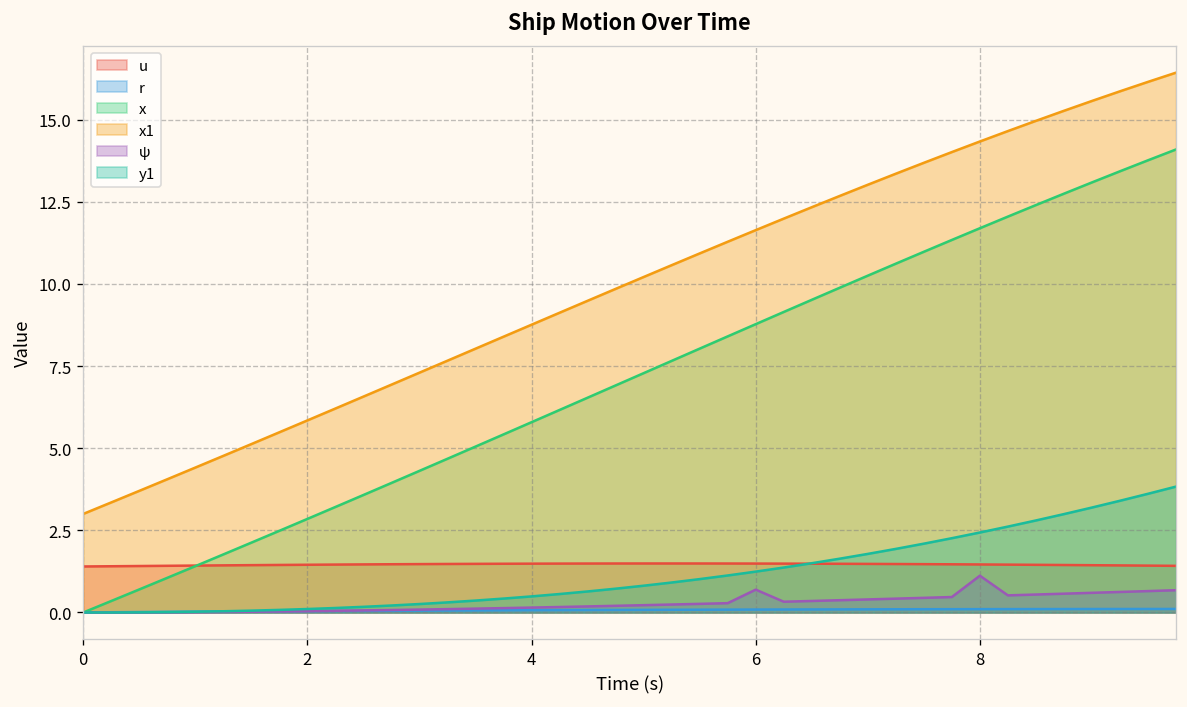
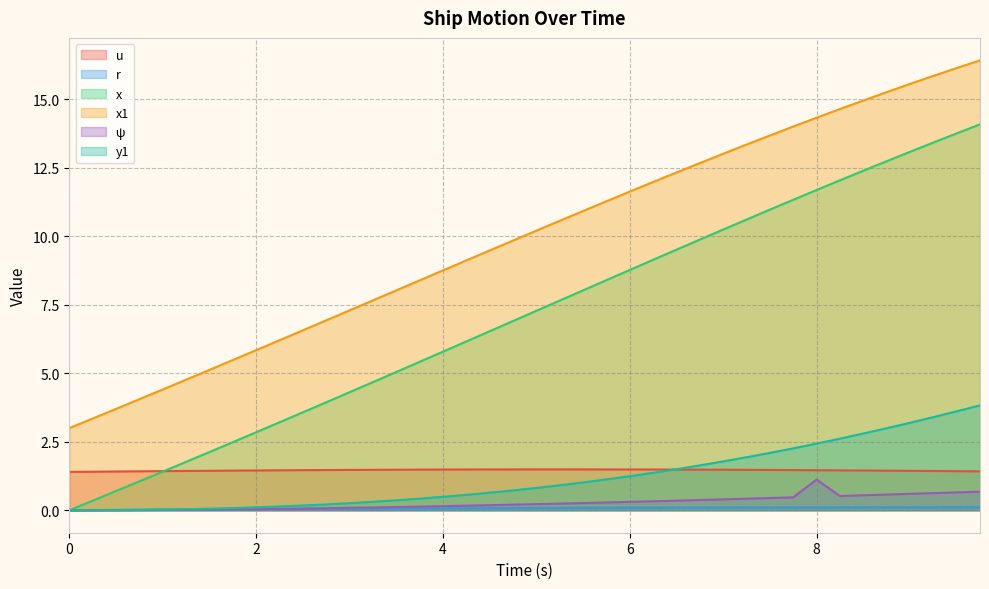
  {
    "ψ": {
-     "6": 0.7,
+     "6": 0.3,
      "8": 1.1
    }
  }
